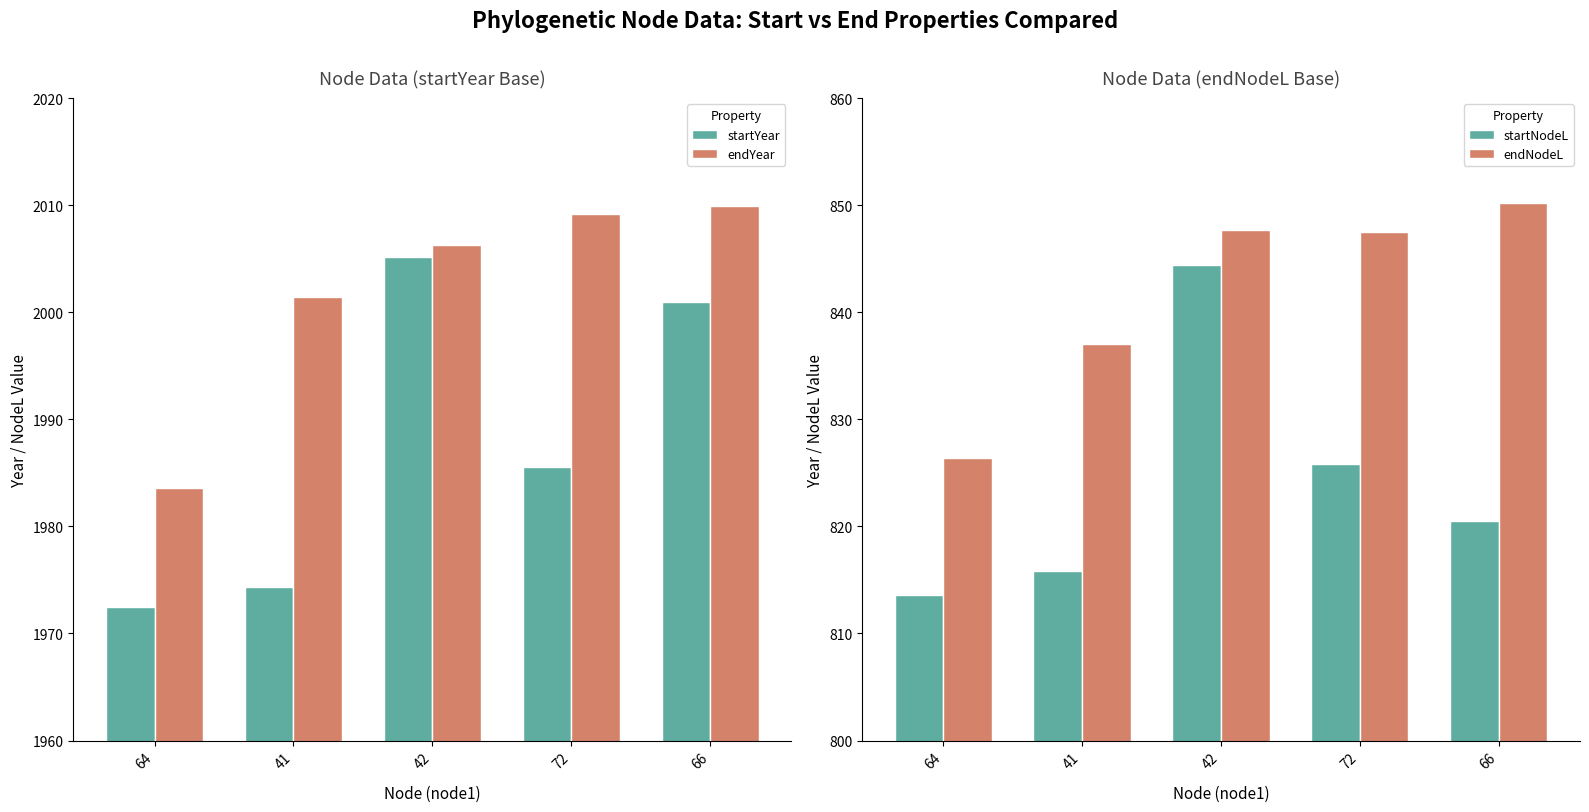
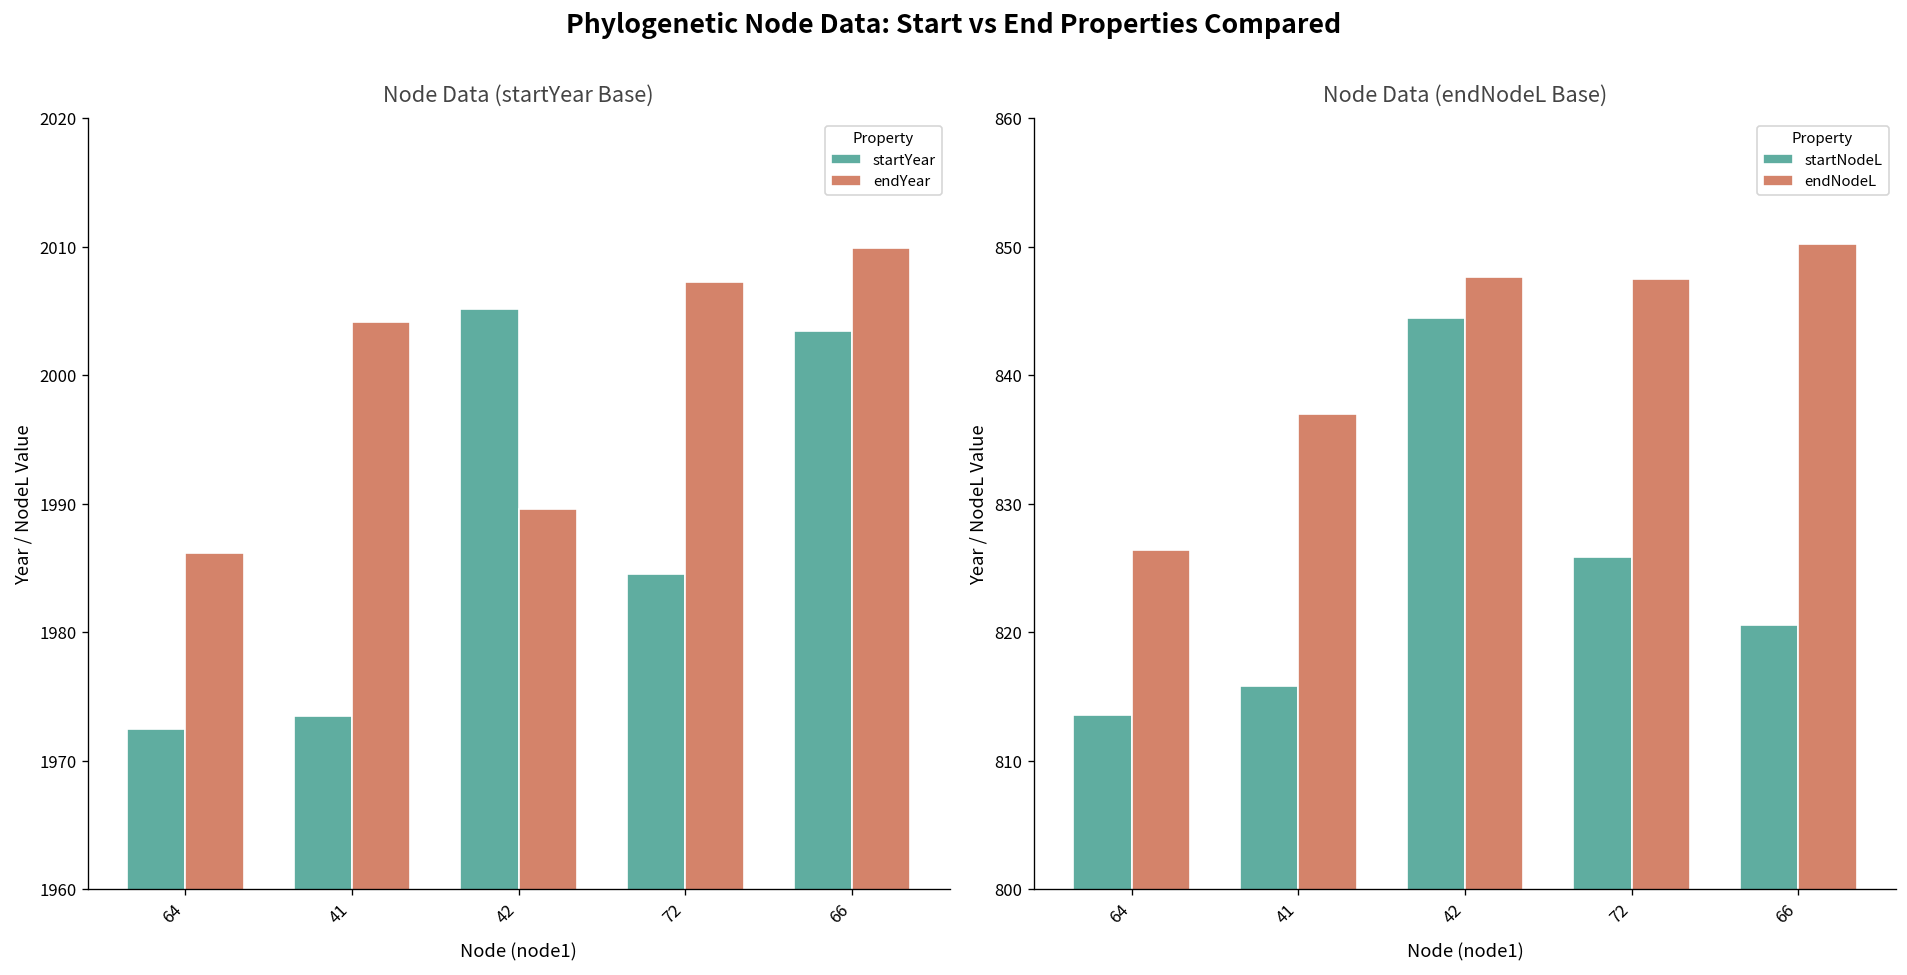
  {
    "Node Data (startYear Base)": {
      "startYear": {
        "64": 1972.4,
-       "41": 1974.3,
+       "41": 1973.5,
        "42": 2005.1,
-       "72": 1985.6,
-       "66": 2001.0
+       "72": 1984.6,
+       "66": 2003.5
      },
      "endYear": {
-       "64": 1983.6,
-       "41": 2001.5,
-       "42": 2006.3,
-       "72": 2009.1,
+       "64": 1986.1,
+       "41": 2004.1,
+       "42": 1989.6,
+       "72": 2007.2,
        "66": 2009.9
      }
    },
    "Node Data (endNodeL Base)": {
      "startNodeL": {
        "64": 813.6,
        "41": 815.8,
        "42": 844.4,
        "72": 825.9,
        "66": 820.5
      },
      "endNodeL": {
        "64": 826.4,
        "41": 837.0,
        "42": 847.7,
        "72": 847.5,
        "66": 850.2
      }
    }
  }
